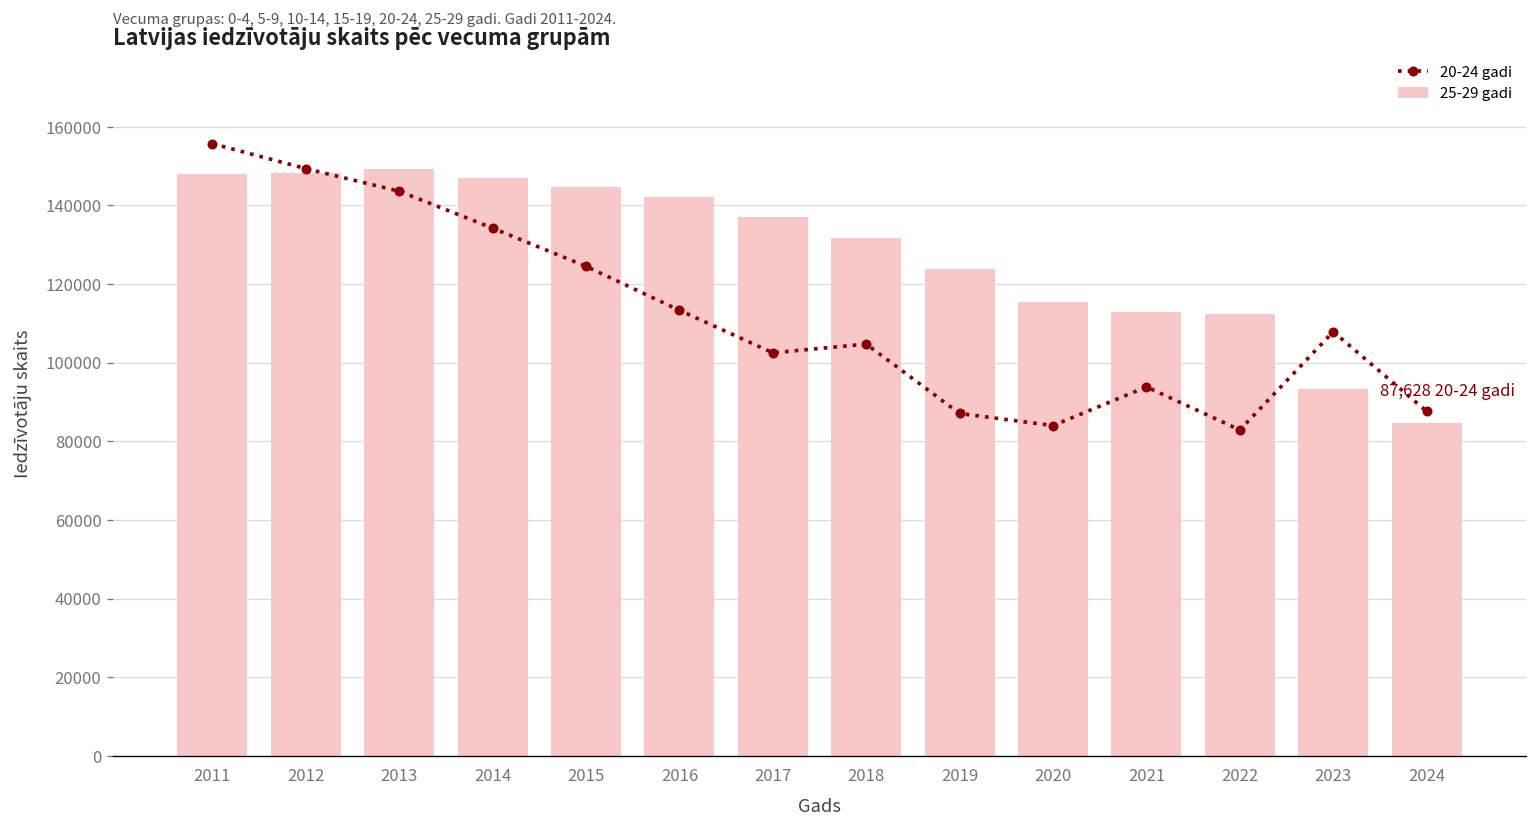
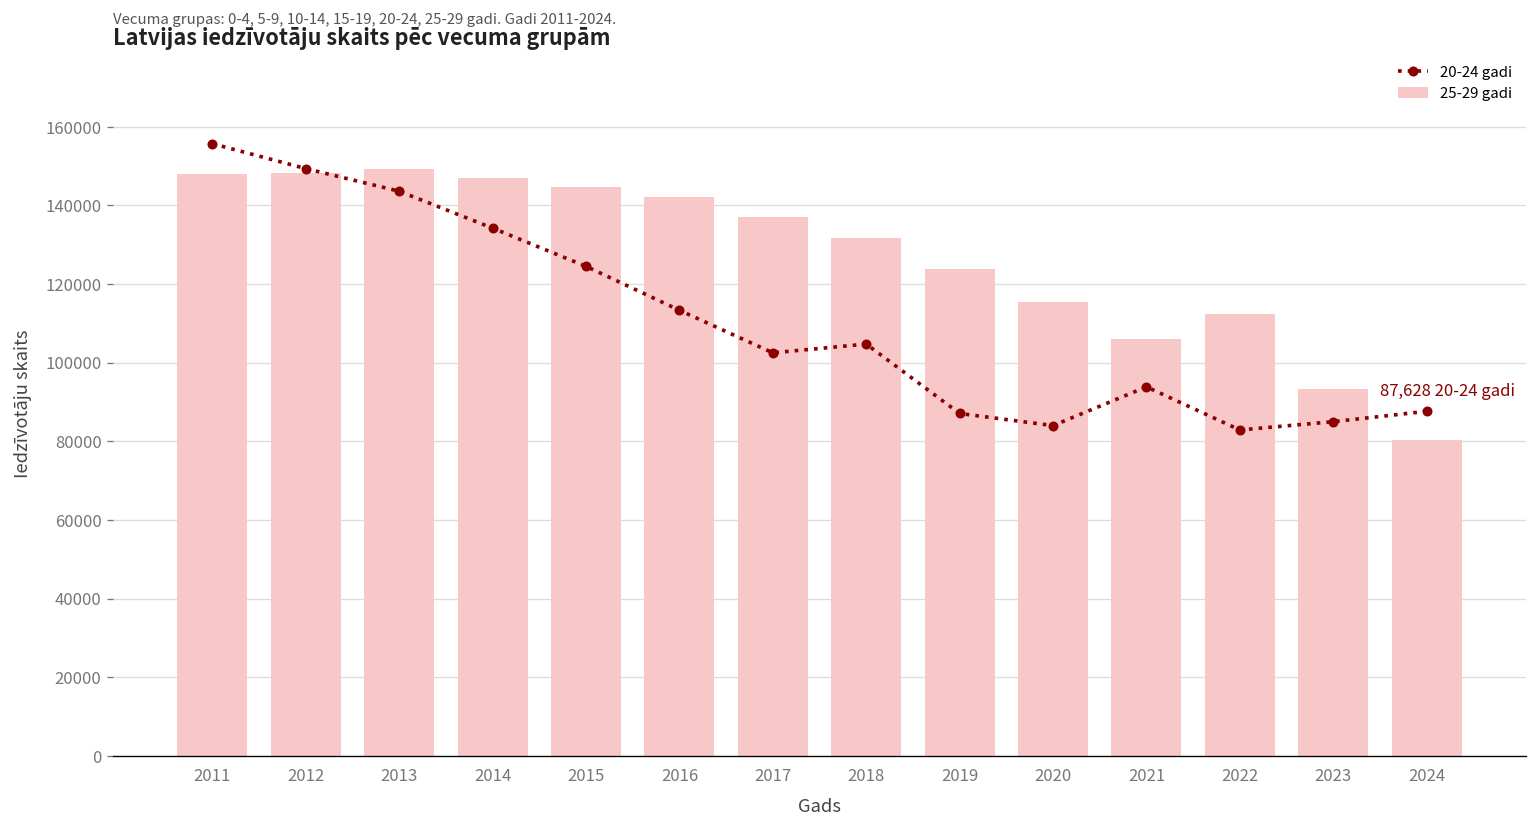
  {
    "20-24 gadi": {
      "2011": 156000,
      "2012": 149000,
      "2013": 144000,
      "2014": 134000,
      "2015": 125000,
      "2016": 113000,
      "2017": 103000,
      "2018": 105000,
      "2019": 87000,
      "2020": 84000,
      "2021": 94000,
      "2022": 83000,
-     "2023": 108000
+     "2023": 85000
    },
    "25-29 gadi": {
      "2011": 148000,
      "2012": 148000,
      "2013": 149000,
      "2014": 147000,
      "2015": 145000,
      "2016": 142000,
      "2017": 137000,
      "2018": 132000,
      "2019": 124000,
      "2020": 116000,
-     "2021": 113000,
+     "2021": 106000,
      "2022": 112000,
      "2023": 93000,
-     "2024": 85000
+     "2024": 80000
    }
  }
